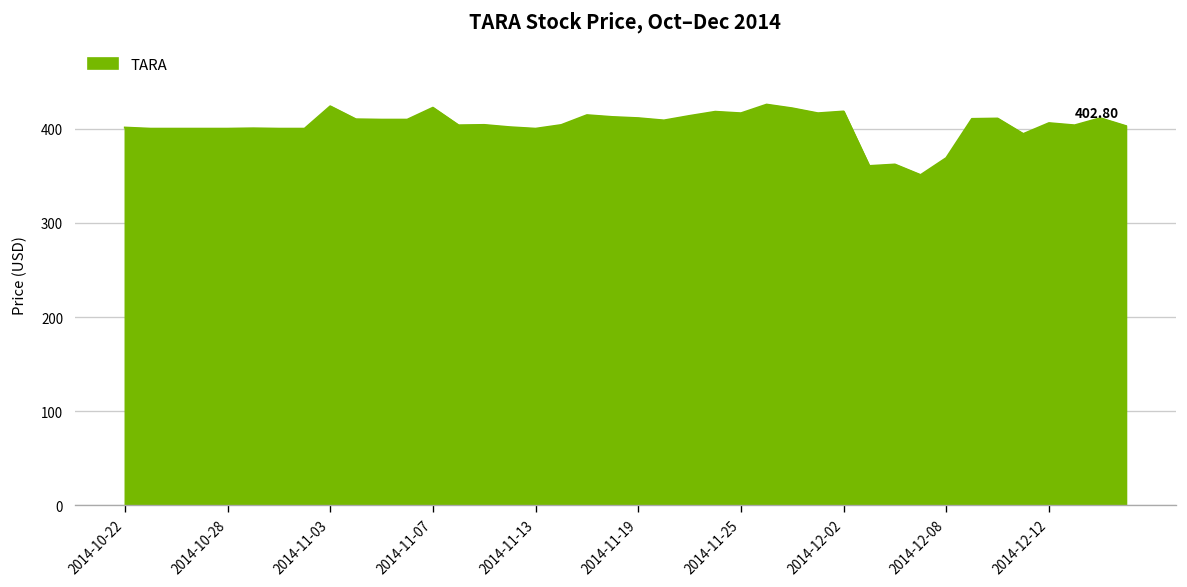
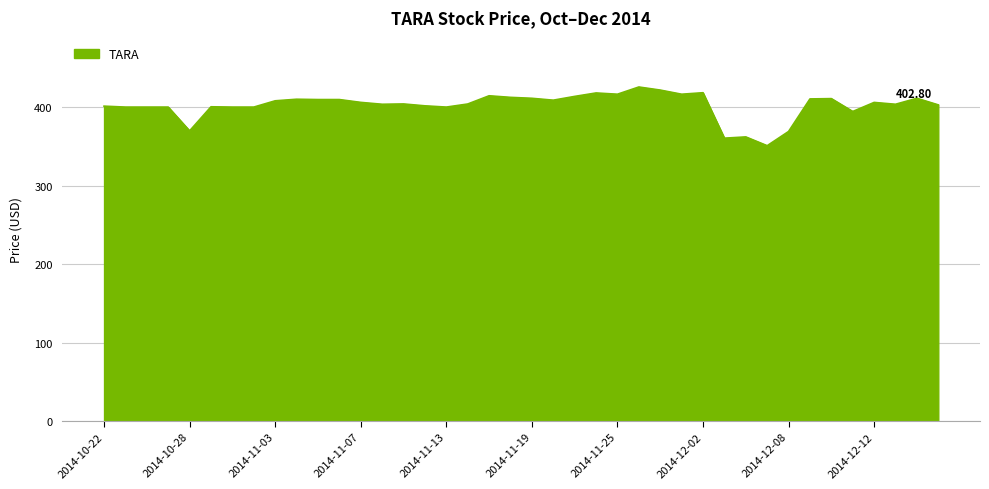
  {
    "2014-10-22": 400,
-   "2014-10-28": 400,
-   "2014-11-03": 420,
-   "2014-11-07": 420,
+   "2014-10-28": 370,
+   "2014-11-03": 410,
+   "2014-11-07": 410,
    "2014-11-13": 400,
    "2014-11-19": 410,
    "2014-11-25": 420,
    "2014-12-02": 420,
    "2014-12-08": 370,
    "2014-12-12": 410
  }
